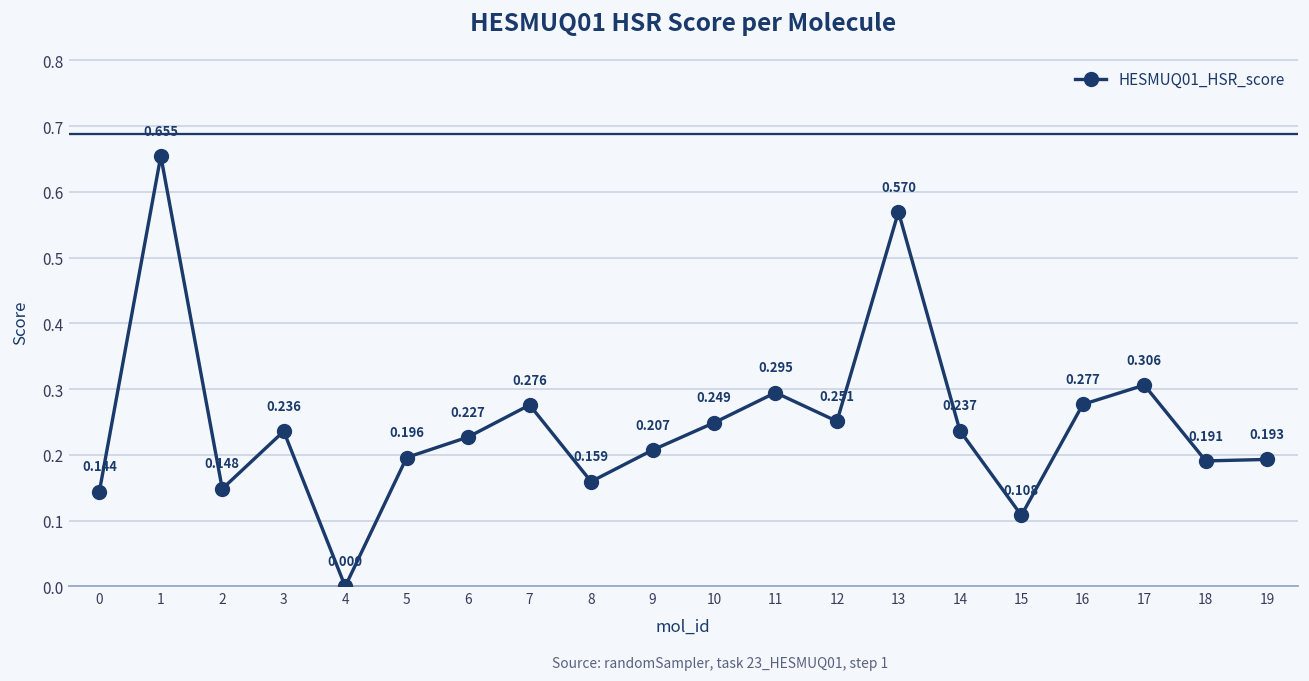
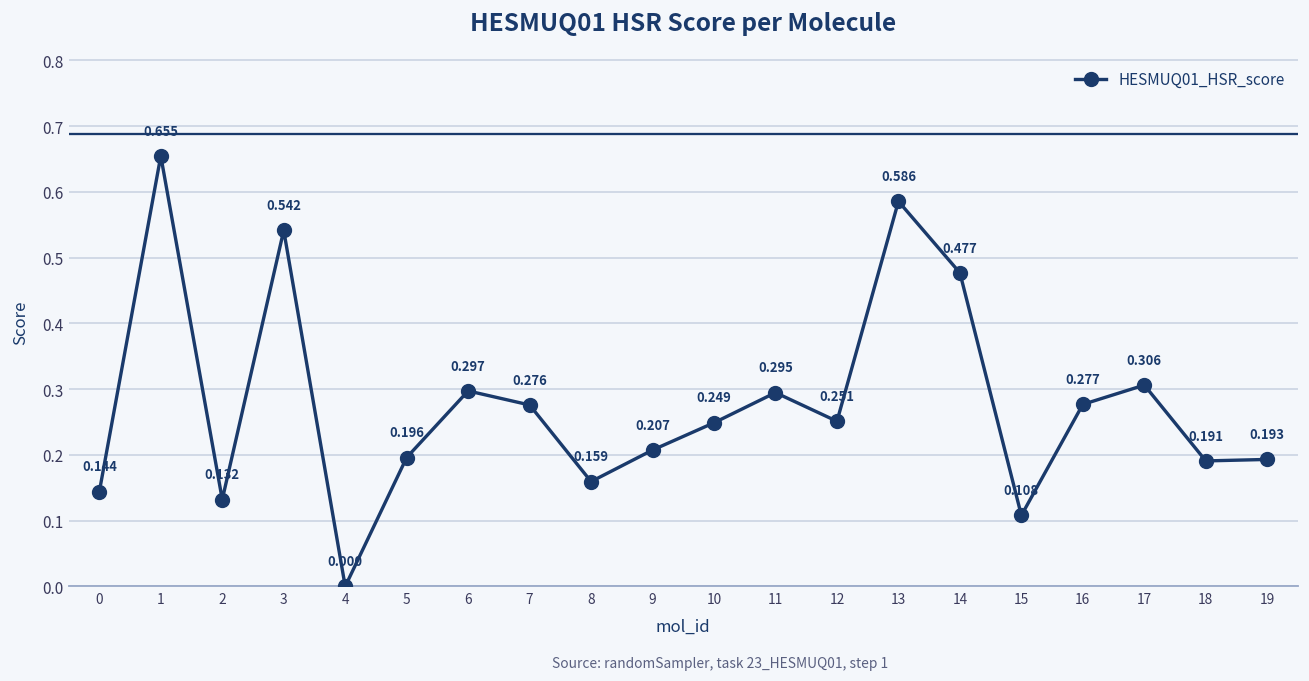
  {
    "0": 0.144,
    "1": 0.655,
-   "2": 0.148,
-   "3": 0.236,
+   "2": 0.132,
+   "3": 0.542,
    "4": 0.000,
    "5": 0.196,
-   "6": 0.227,
+   "6": 0.297,
    "7": 0.276,
    "8": 0.159,
    "9": 0.207,
    "10": 0.249,
    "11": 0.295,
    "12": 0.251,
-   "13": 0.570,
-   "14": 0.237,
+   "13": 0.586,
+   "14": 0.477,
    "15": 0.108,
    "16": 0.277,
    "17": 0.306,
    "18": 0.191,
    "19": 0.193
  }
